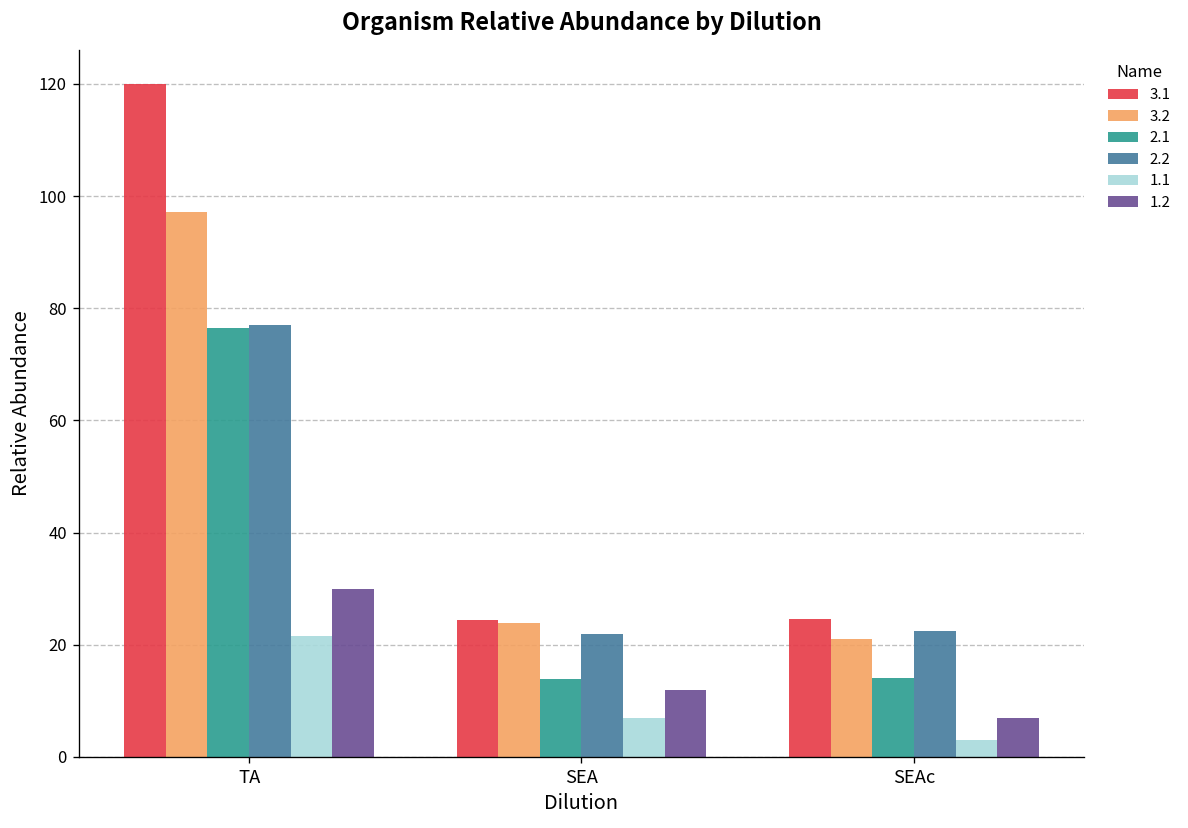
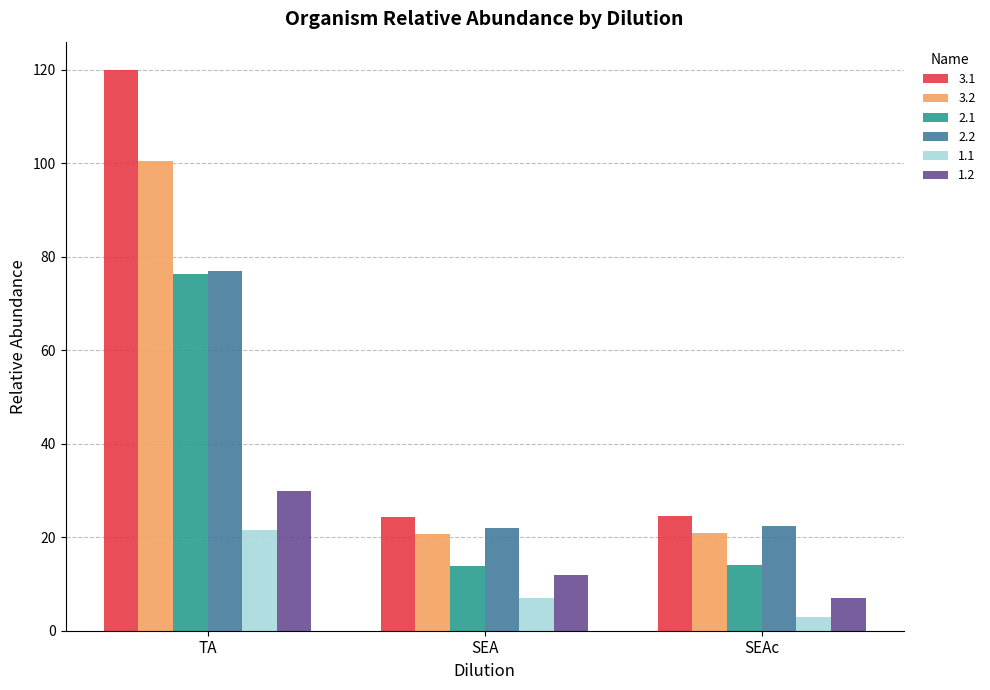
  {
    "3.1": {
      "TA": 120,
      "SEA": 24,
      "SEAc": 25
    },
    "3.2": {
-     "TA": 97,
-     "SEA": 24,
+     "TA": 100,
+     "SEA": 21,
      "SEAc": 21
    },
    "1.1": {
      "TA": 21,
      "SEA": 7,
      "SEAc": 3
    },
    "1.2": {
      "TA": 30,
      "SEA": 12,
      "SEAc": 7
    }
  }
